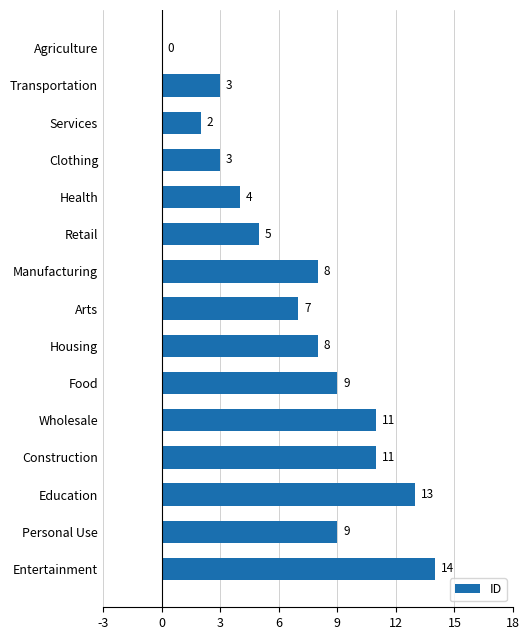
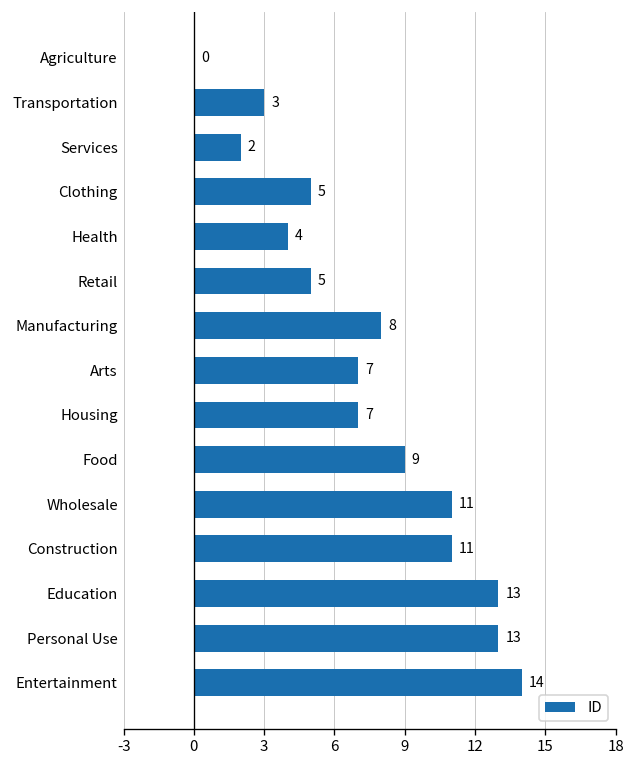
  {
    "Agriculture": 0,
    "Transportation": 3,
    "Services": 2,
-   "Clothing": 3,
+   "Clothing": 5,
    "Health": 4,
    "Retail": 5,
    "Manufacturing": 8,
    "Arts": 7,
-   "Housing": 8,
+   "Housing": 7,
    "Food": 9,
    "Wholesale": 11,
    "Construction": 11,
    "Education": 13,
-   "Personal Use": 9,
+   "Personal Use": 13,
    "Entertainment": 14
  }
